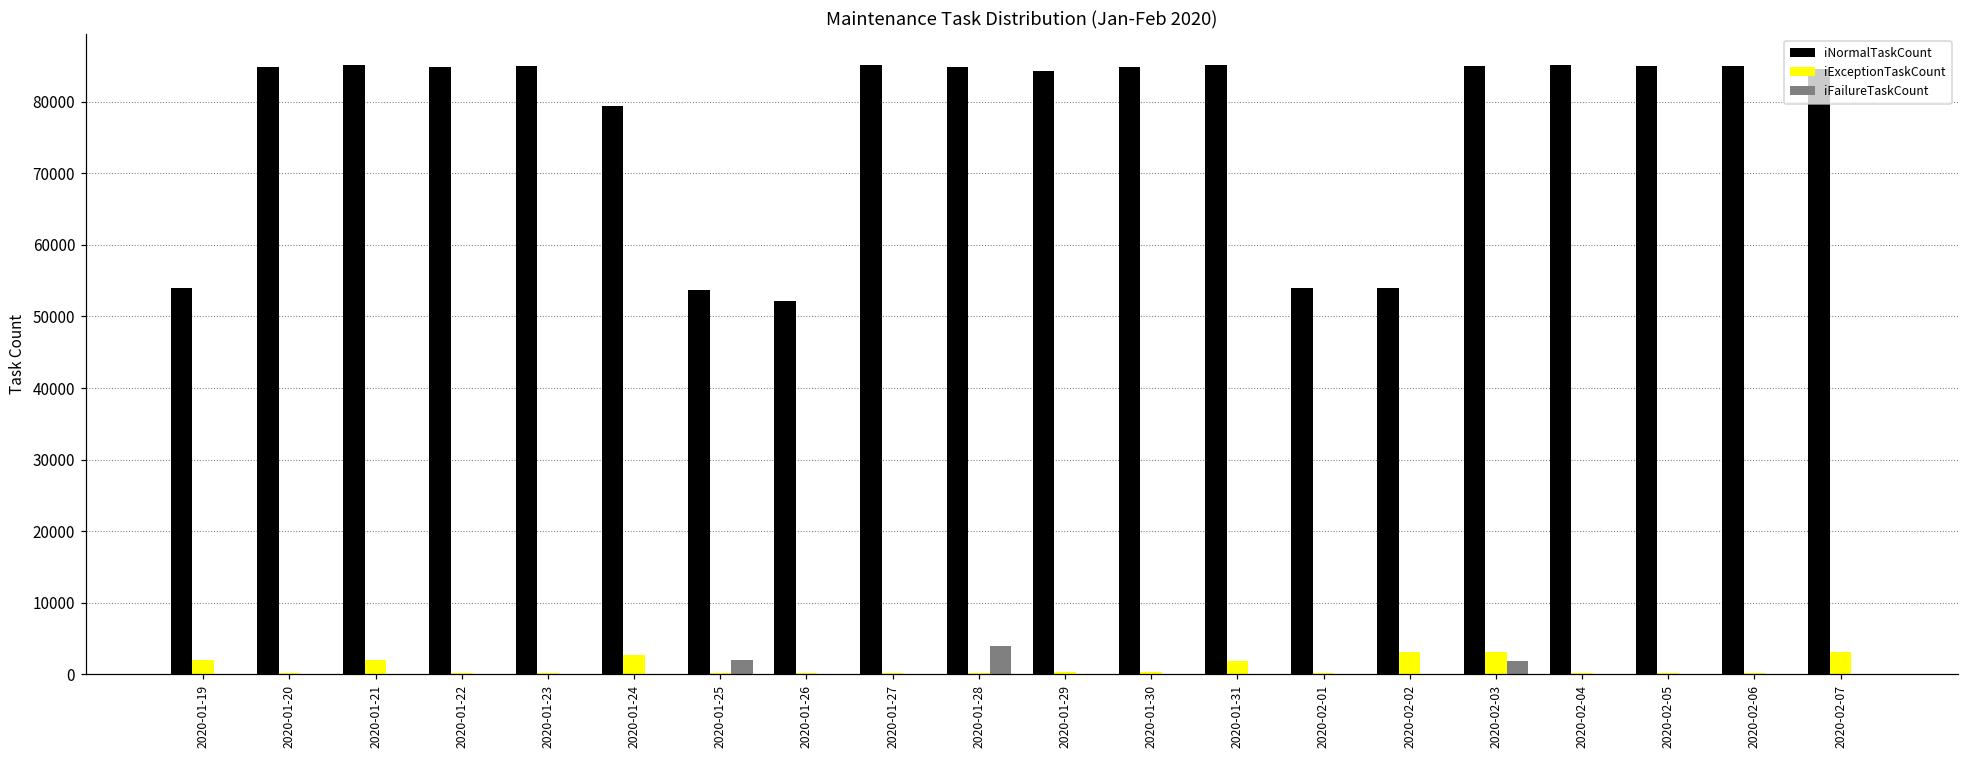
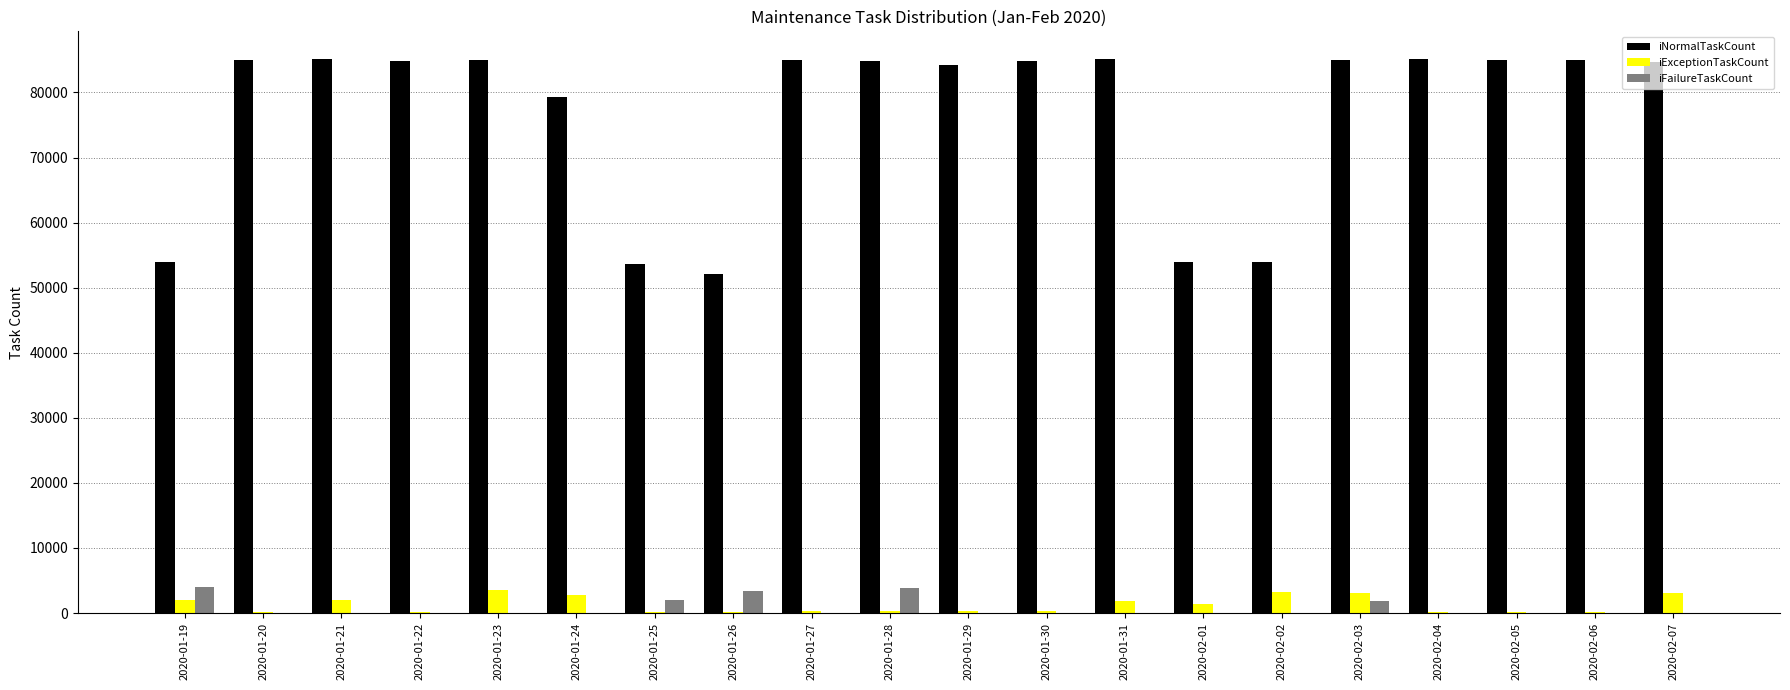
  {
    "iNormalTaskCount": {
      "2020-01-19": 54000,
      "2020-01-20": 85000,
      "2020-01-21": 85000,
      "2020-01-22": 85000,
      "2020-01-23": 85000,
      "2020-01-24": 79000,
      "2020-01-25": 54000,
      "2020-01-26": 52000,
      "2020-01-27": 85000,
      "2020-01-28": 85000,
      "2020-01-29": 84000,
      "2020-01-30": 85000,
      "2020-01-31": 85000,
      "2020-02-01": 54000,
      "2020-02-02": 54000,
      "2020-02-03": 85000,
      "2020-02-04": 85000,
      "2020-02-05": 85000,
      "2020-02-06": 85000
    },
    "iExceptionTaskCount": {
      "2020-01-19": 2000,
      "2020-01-21": 2000,
-     "2020-01-23": 0,
+     "2020-01-23": 4000,
      "2020-01-24": 3000,
      "2020-01-31": 2000,
-     "2020-02-01": 0,
+     "2020-02-01": 1000,
      "2020-02-02": 3000,
      "2020-02-03": 3000,
      "2020-02-07": 3000
    },
    "iFailureTaskCount": {
-     "2020-01-19": 0,
+     "2020-01-19": 4000,
      "2020-01-25": 2000,
-     "2020-01-26": 0,
+     "2020-01-26": 3000,
      "2020-01-28": 4000,
      "2020-02-03": 2000
    }
  }
